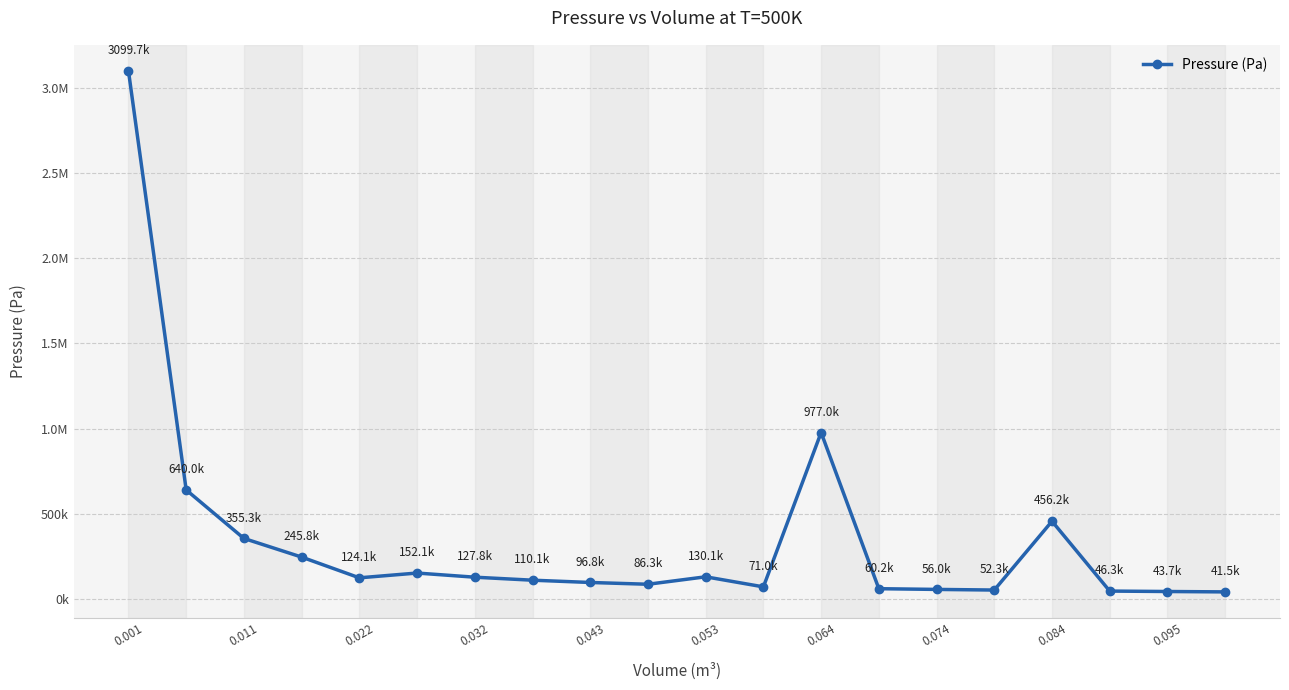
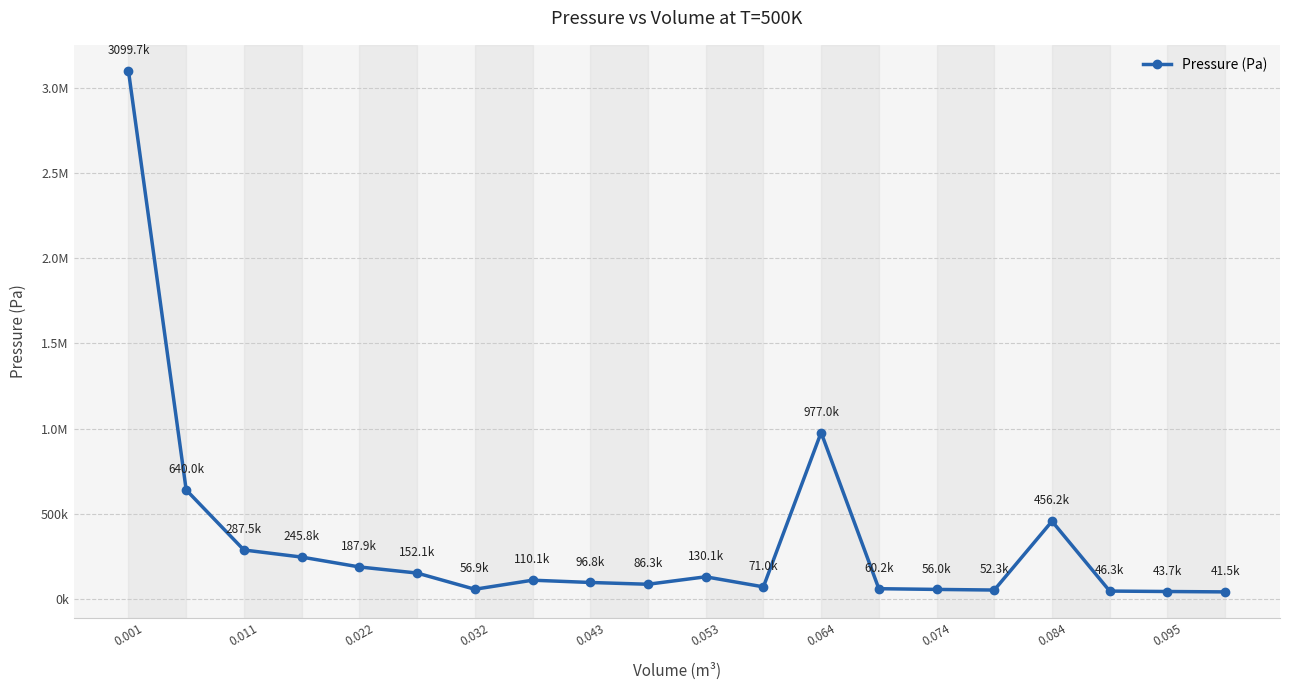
  {
    "0.001": "3099.7k",
-   "0.011": "355.3k",
-   "0.022": "124.1k",
-   "0.032": "127.8k",
+   "0.011": "287.5k",
+   "0.022": "187.9k",
+   "0.032": "56.9k",
    "0.043": "96.8k",
    "0.053": "130.1k",
    "0.064": "977.0k",
    "0.074": "56.0k",
    "0.084": "456.2k",
    "0.095": "43.7k"
  }
